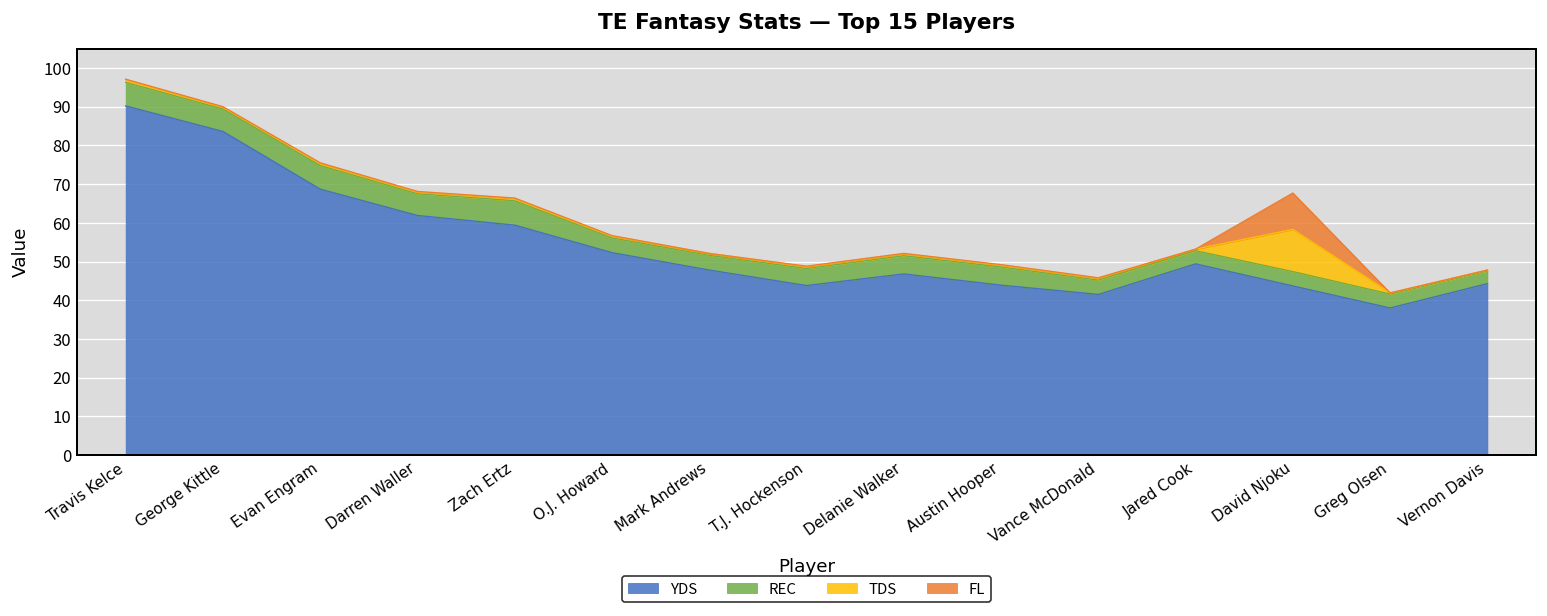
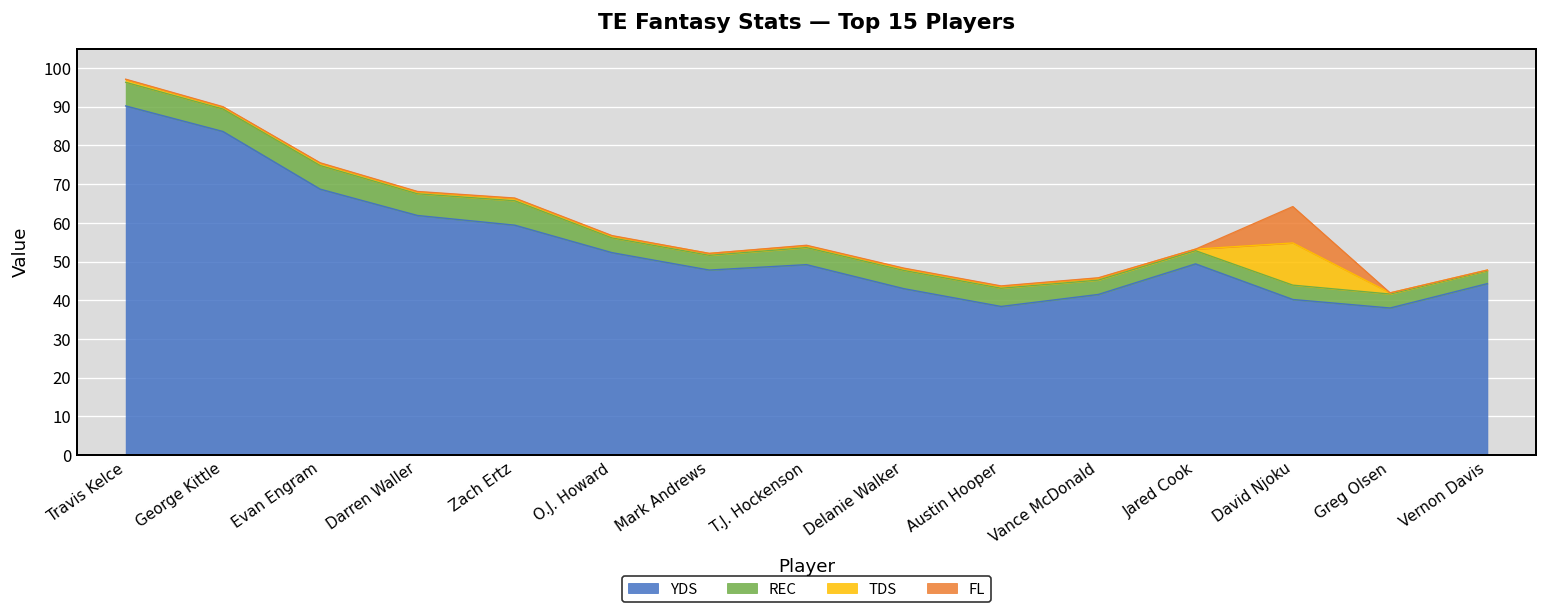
  {
    "YDS": {
      "Travis Kelce": 90,
      "George Kittle": 84,
      "Evan Engram": 69,
      "Darren Waller": 62,
      "Zach Ertz": 59,
      "O.J. Howard": 52,
      "Mark Andrews": 48,
-     "T.J. Hockenson": 44,
-     "Delanie Walker": 47,
-     "Austin Hooper": 44,
+     "T.J. Hockenson": 49,
+     "Delanie Walker": 43,
+     "Austin Hooper": 38,
      "Vance McDonald": 42,
      "Jared Cook": 49,
-     "David Njoku": 44,
+     "David Njoku": 40,
      "Greg Olsen": 38,
      "Vernon Davis": 44
    },
    "REC": {
      "David Njoku": 4
    },
    "TDS": {
      "David Njoku": 11
    },
    "FL": {
      "David Njoku": 9
    }
  }
